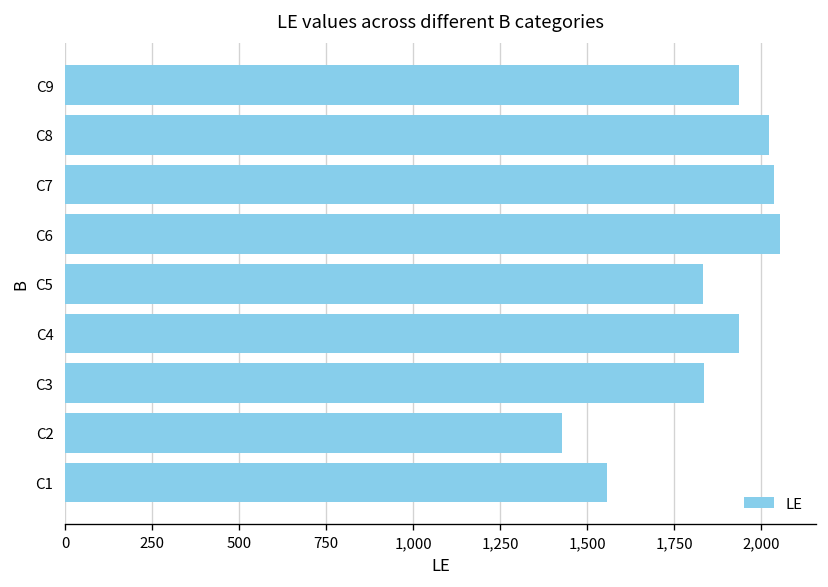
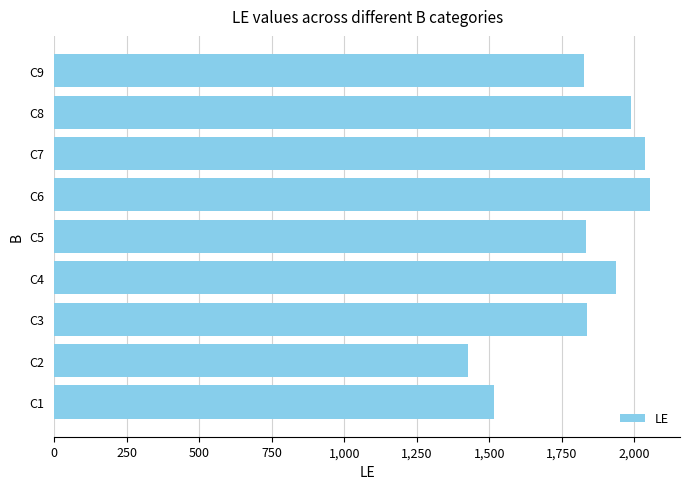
  {
-   "C9": "1,940",
-   "C8": "2,020",
+   "C9": "1,830",
+   "C8": "1,990",
    "C7": "2,040",
    "C6": "2,060",
    "C5": "1,830",
    "C4": "1,940",
    "C3": "1,840",
    "C2": "1,430",
-   "C1": "1,560"
+   "C1": "1,520"
  }
